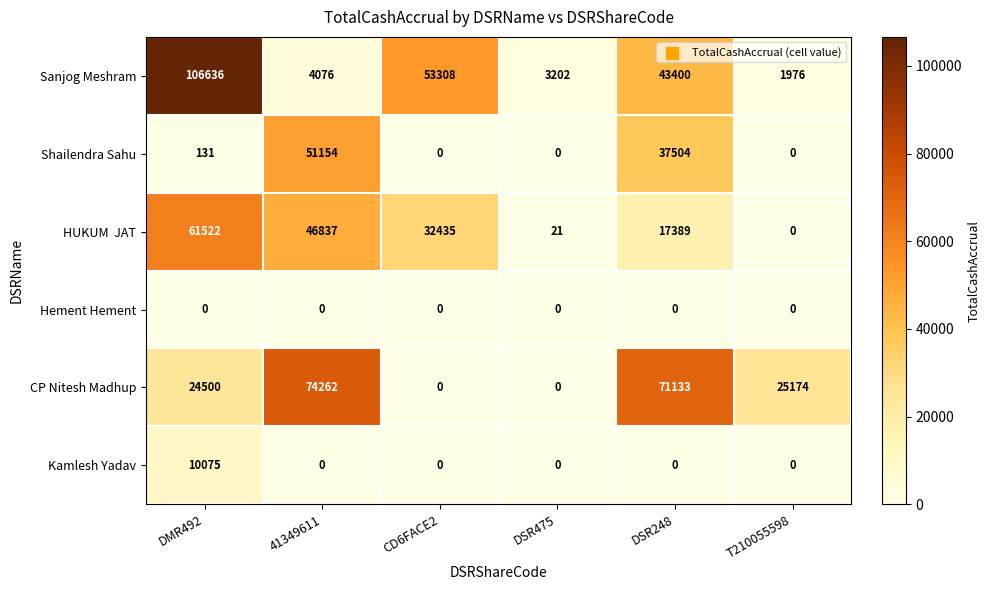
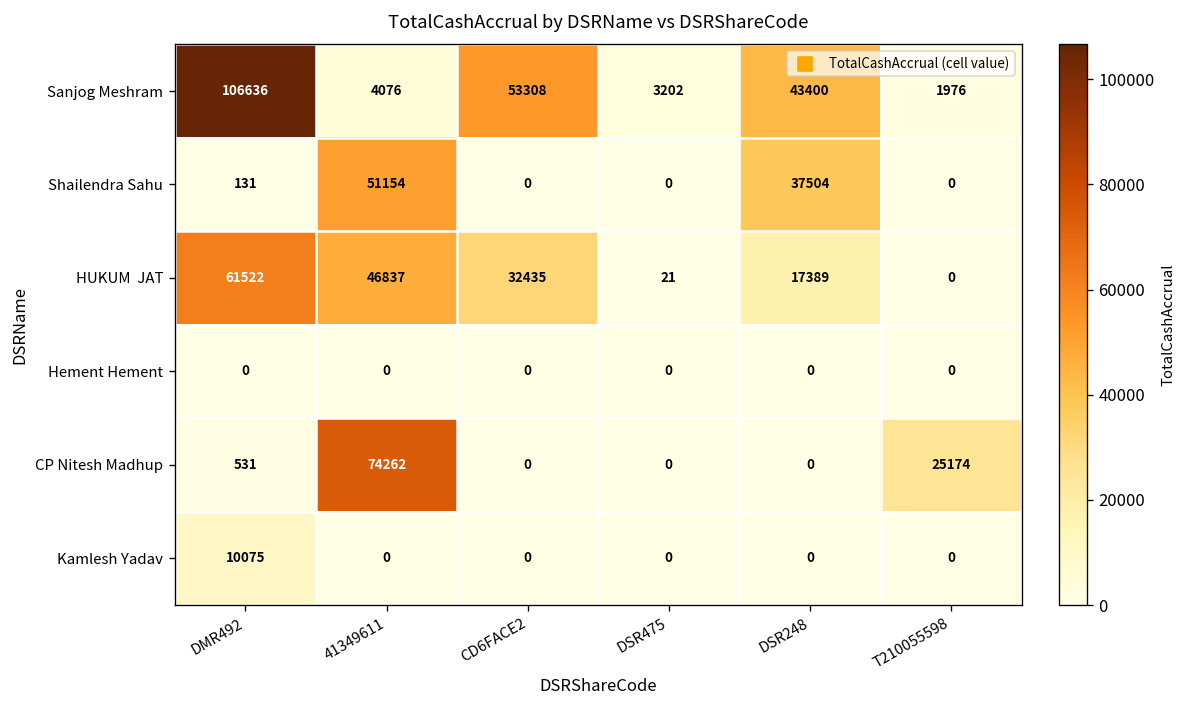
  {
    "Sanjog Meshram": {
      "DMR492": 106636,
      "41349611": 4076,
      "CD6FACE2": 53308,
      "DSR475": 3202,
      "DSR248": 43400,
      "T210055598": 1976
    },
    "Shailendra Sahu": {
      "DMR492": 131,
      "41349611": 51154,
      "CD6FACE2": 0,
      "DSR475": 0,
      "DSR248": 37504,
      "T210055598": 0
    },
    "HUKUM JAT": {
      "DMR492": 61522,
      "41349611": 46837,
      "CD6FACE2": 32435,
      "DSR475": 21,
      "DSR248": 17389,
      "T210055598": 0
    },
    "Hement Hement": {
      "DMR492": 0,
      "41349611": 0,
      "CD6FACE2": 0,
      "DSR475": 0,
      "DSR248": 0,
      "T210055598": 0
    },
    "CP Nitesh Madhup": {
-     "DMR492": 24500,
+     "DMR492": 531,
      "41349611": 74262,
      "CD6FACE2": 0,
      "DSR475": 0,
-     "DSR248": 71133,
+     "DSR248": 0,
      "T210055598": 25174
    },
    "Kamlesh Yadav": {
      "DMR492": 10075,
      "41349611": 0,
      "CD6FACE2": 0,
      "DSR475": 0,
      "DSR248": 0,
      "T210055598": 0
    }
  }
